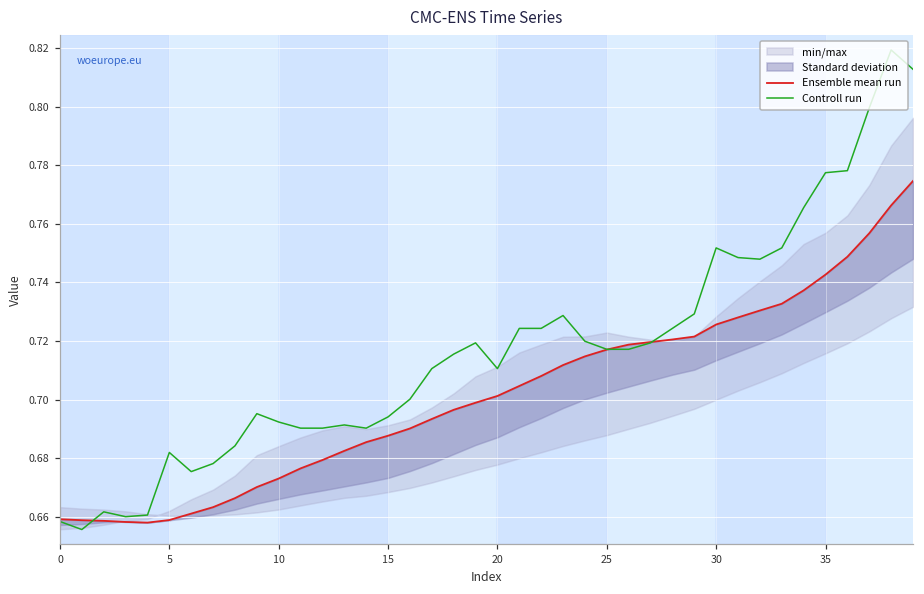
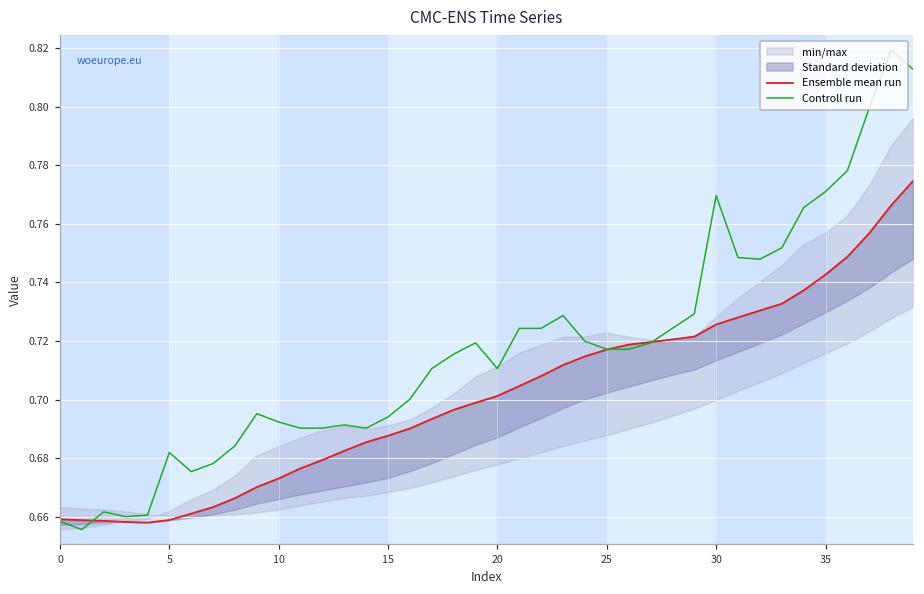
  {
    "Controll run": {
      "5": 0.682,
      "10": 0.692,
      "15": 0.694,
-     "30": 0.752,
-     "35": 0.777
+     "30": 0.770,
+     "35": 0.771
    }
  }
